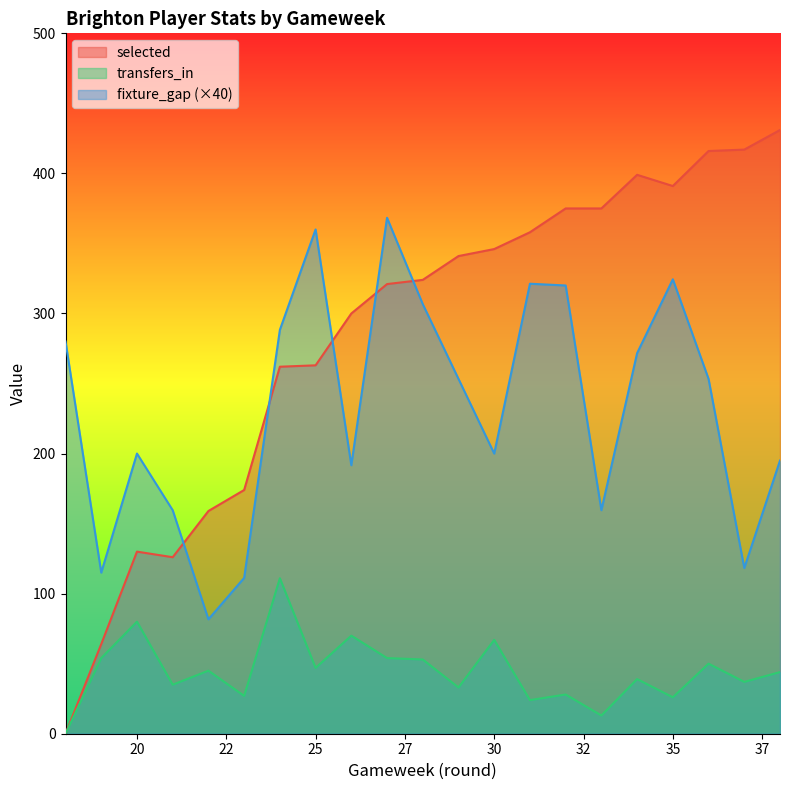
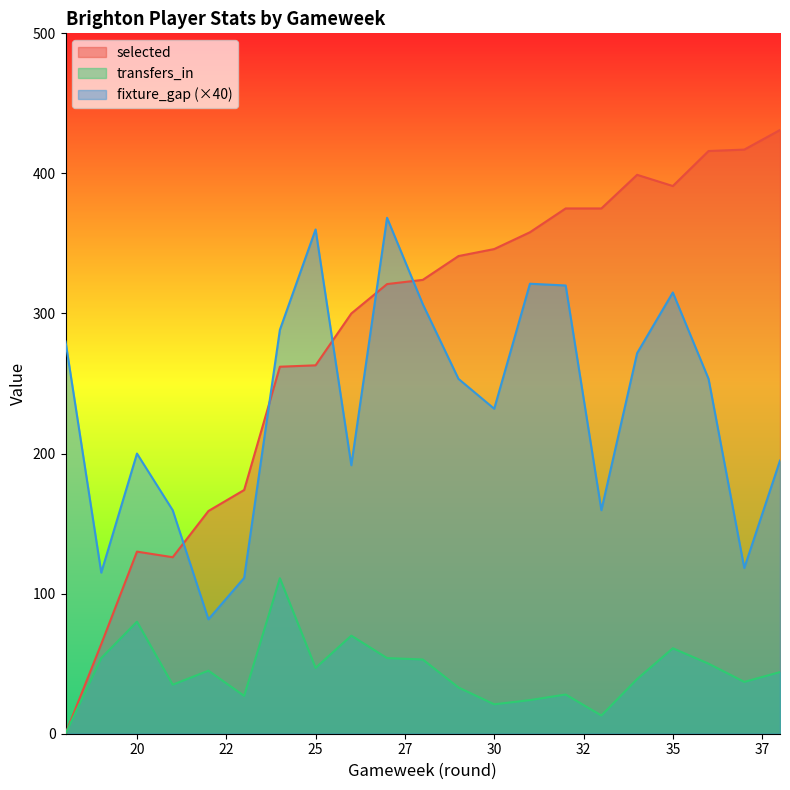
  {
    "selected": {
      "20": 130,
      "25": 263,
      "30": 346,
      "35": 391
    },
    "transfers_in": {
      "20": 80,
      "25": 47,
-     "30": 67,
-     "35": 26
+     "30": 21,
+     "35": 61
    },
    "fixture_gap (×40)": {
      "20": 200,
      "25": 360,
-     "30": 200,
-     "35": 324
+     "30": 232,
+     "35": 315
    }
  }
